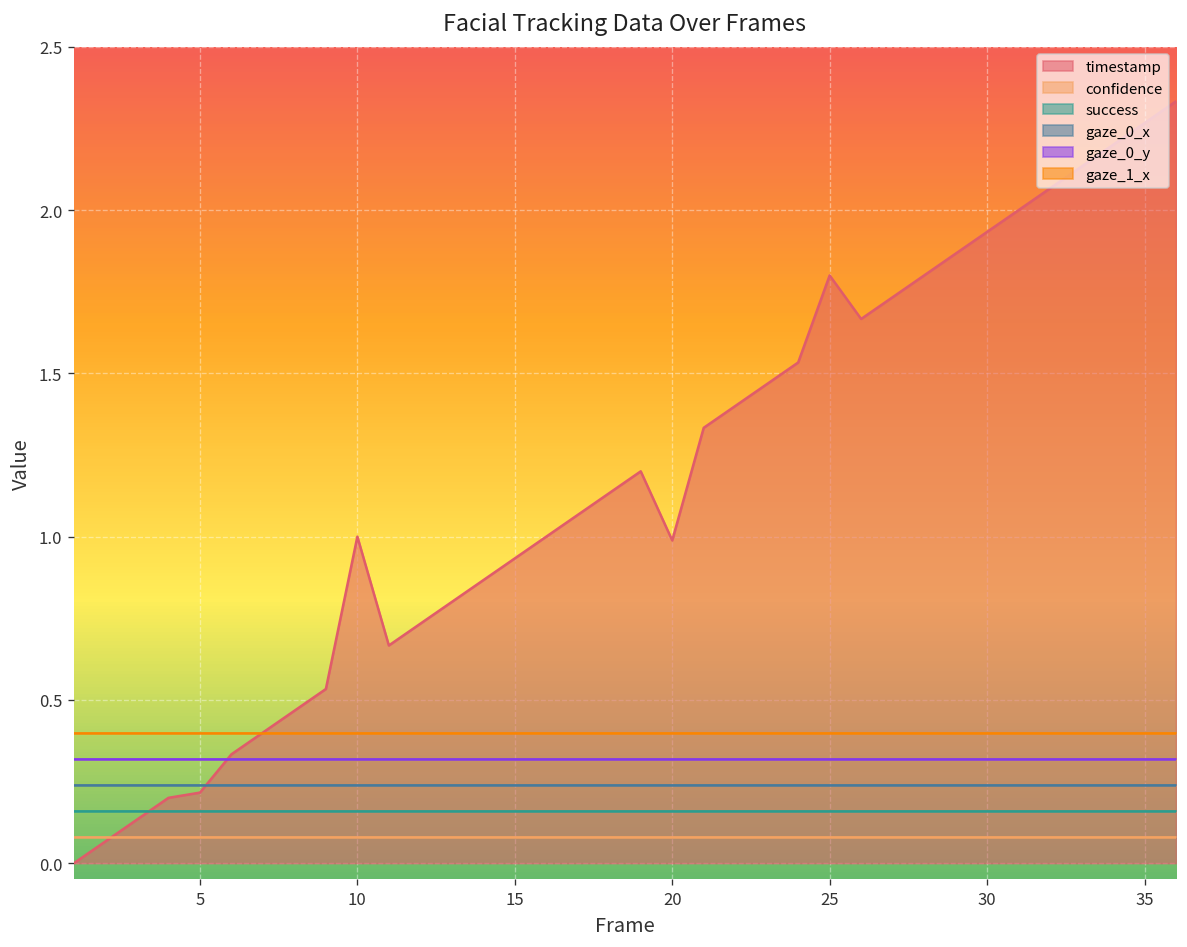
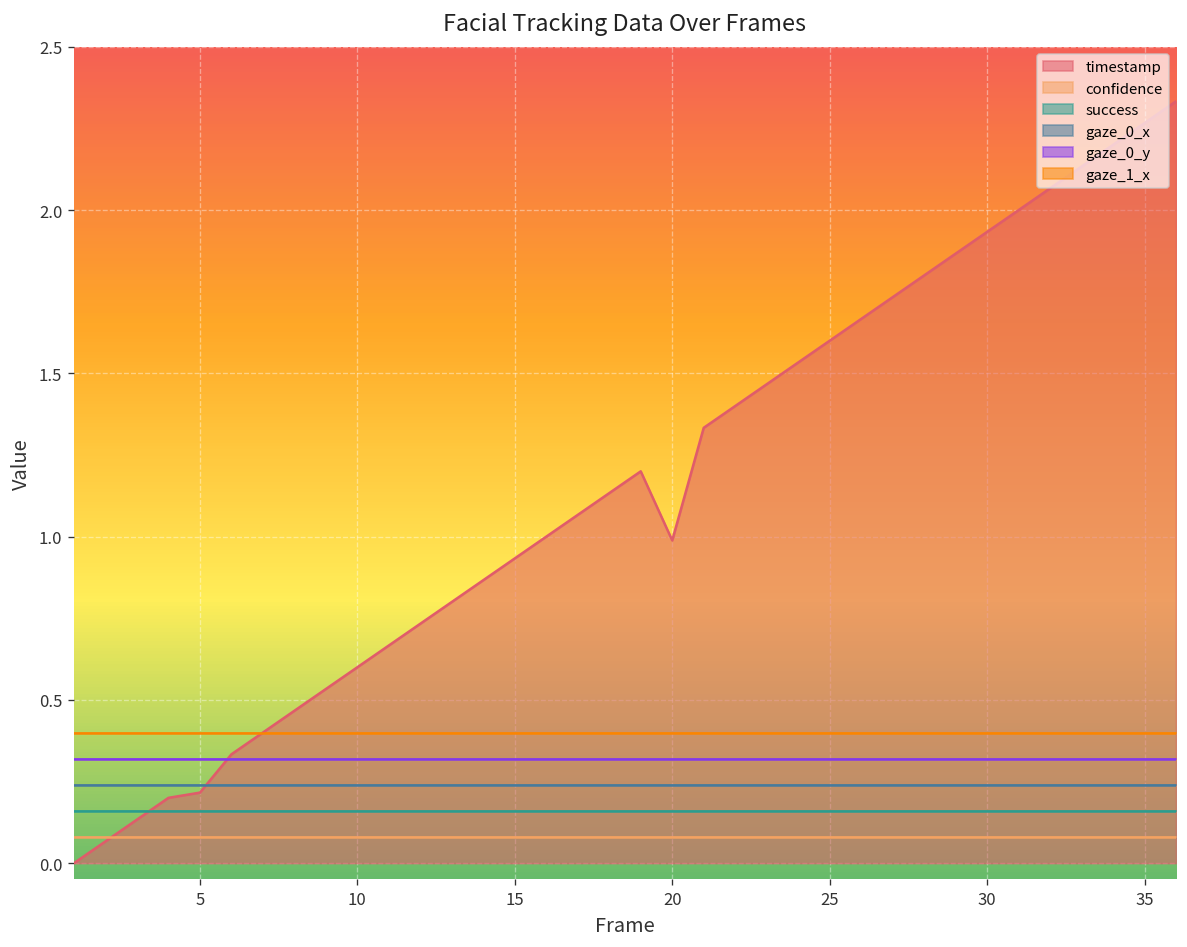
  {
    "timestamp": {
      "5": 0.22,
-     "10": 1.0,
+     "10": 0.6,
      "15": 0.93,
      "20": 0.99,
-     "25": 1.8,
+     "25": 1.6,
      "30": 1.93
    },
    "confidence": {
      "5": 0.0,
      "10": 0.0,
      "15": 0.0,
      "20": 0.0,
      "25": 0.0,
      "30": 0.0,
      "35": 0.0
    },
    "gaze_0_y": {
      "5": 0.0,
      "10": 0.0,
      "15": 0.0,
      "20": 0.0,
      "25": 0.0,
      "30": 0.0,
      "35": 0.0
    },
    "gaze_1_x": {
      "5": 0.4,
      "10": 0.4,
      "15": 0.4,
      "20": 0.4,
      "25": 0.4,
      "30": 0.4,
      "35": 0.4
    }
  }
